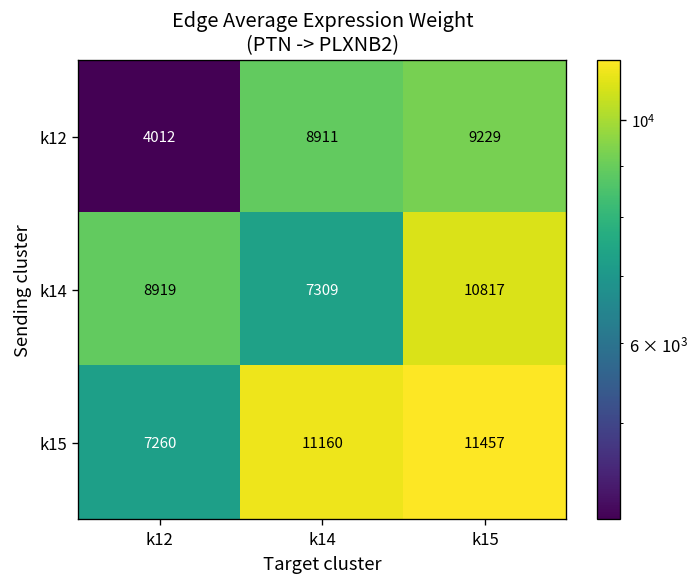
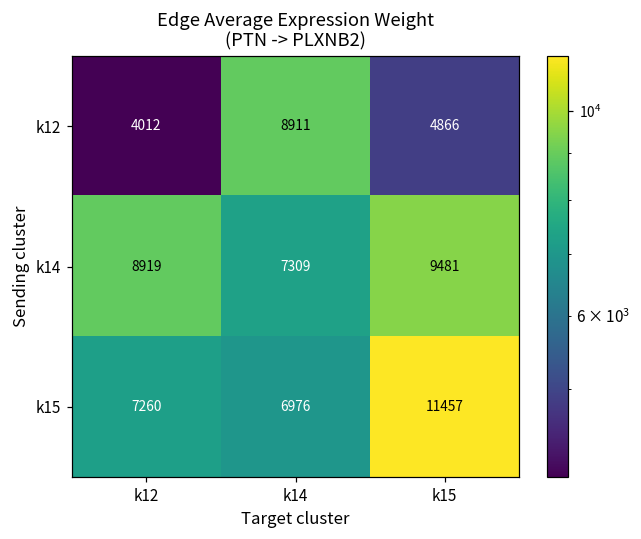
  {
    "k12": {
      "k12": 4012,
      "k14": 8911,
-     "k15": 9229
+     "k15": 4866
    },
    "k14": {
      "k12": 8919,
      "k14": 7309,
-     "k15": 10817
+     "k15": 9481
    },
    "k15": {
      "k12": 7260,
-     "k14": 11160,
+     "k14": 6976,
      "k15": 11457
    }
  }
